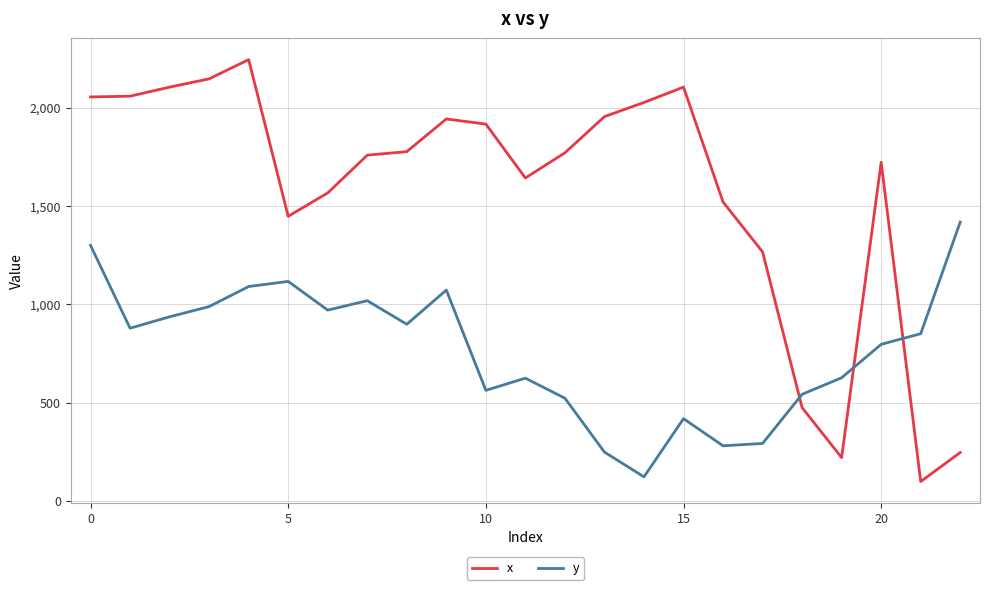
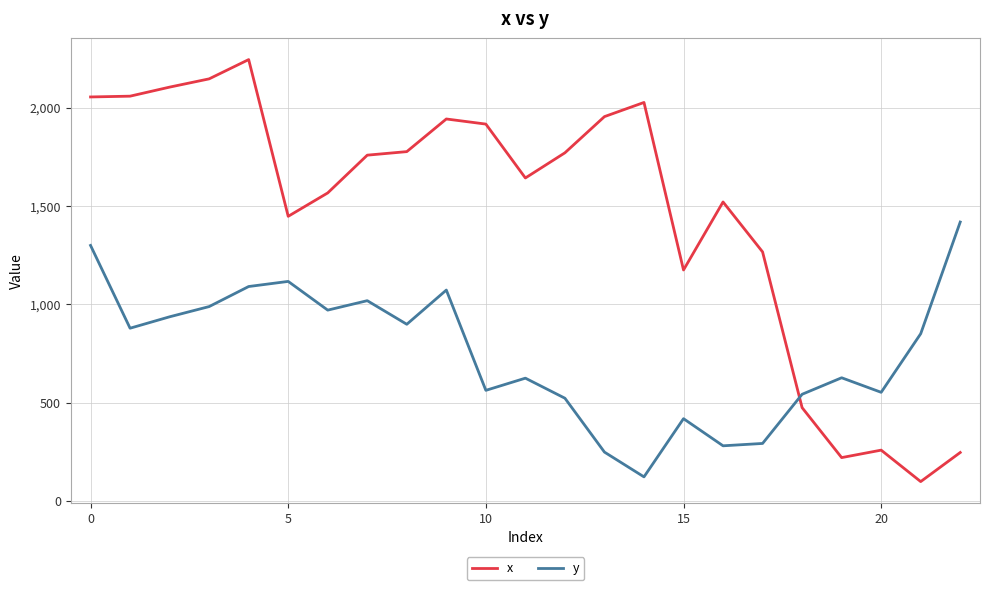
  {
    "x": {
      "0": "2,050",
      "5": "1,450",
      "10": "1,920",
-     "15": "2,100",
-     "20": "1,720"
+     "15": "1,170",
+     "20": "260"
    },
    "y": {
      "0": "1,300",
      "5": "1,120",
      "10": "560",
      "15": "420",
-     "20": "800"
+     "20": "550"
    }
  }
